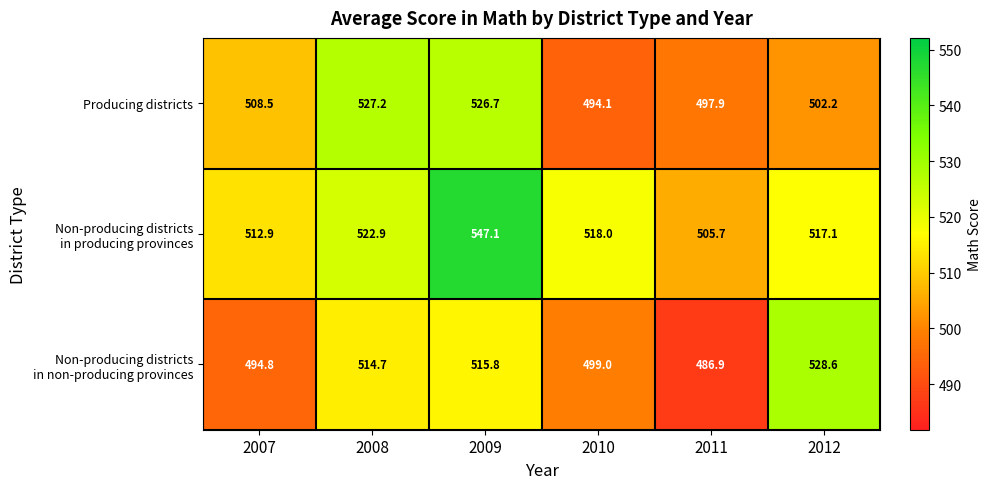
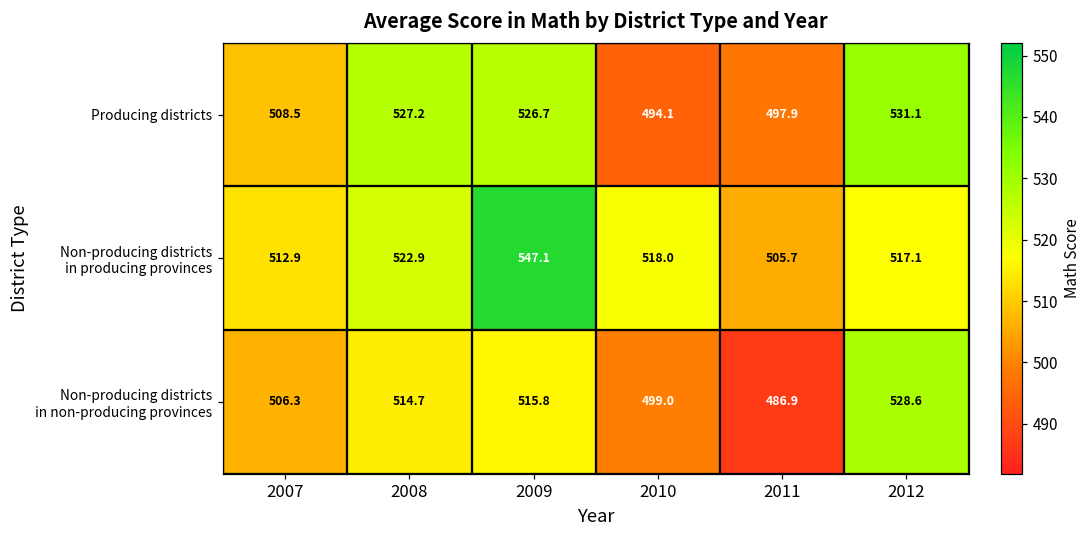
  {
    "Producing districts": {
      "2007": 508.5,
      "2008": 527.2,
      "2009": 526.7,
      "2010": 494.1,
      "2011": 497.9,
-     "2012": 502.2
+     "2012": 531.1
    },
    "Non-producing districts in producing provinces": {
      "2007": 512.9,
      "2008": 522.9,
      "2009": 547.1,
      "2010": 518.0,
      "2011": 505.7,
      "2012": 517.1
    },
    "Non-producing districts in non-producing provinces": {
-     "2007": 494.8,
+     "2007": 506.3,
      "2008": 514.7,
      "2009": 515.8,
      "2010": 499.0,
      "2011": 486.9,
      "2012": 528.6
    }
  }
